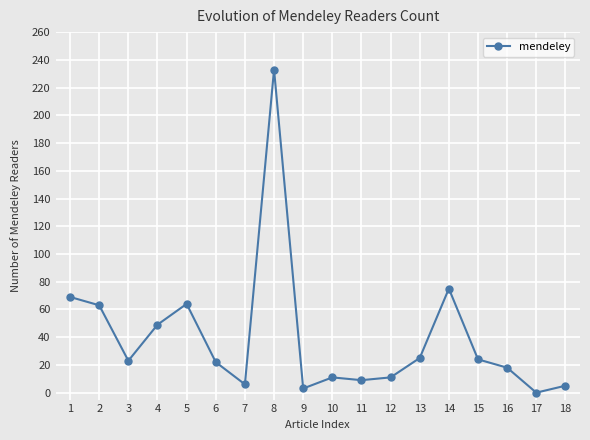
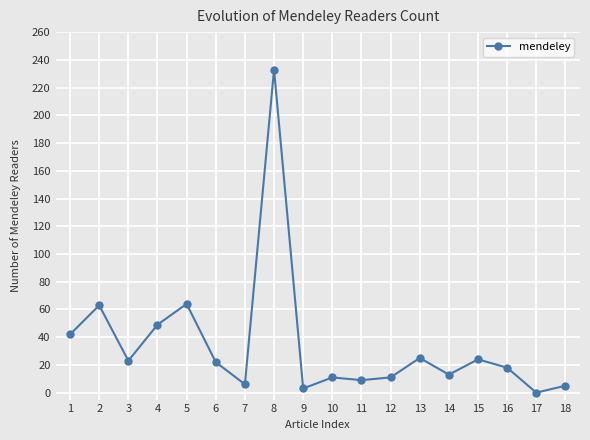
  {
-   "1": 69,
+   "1": 42,
    "2": 63,
    "3": 23,
    "4": 49,
    "5": 64,
    "6": 22,
    "7": 6,
    "8": 233,
    "9": 3,
    "10": 11,
    "11": 9,
    "12": 11,
    "13": 25,
-   "14": 75,
+   "14": 13,
    "15": 24,
    "16": 18,
    "17": 0,
    "18": 5
  }
